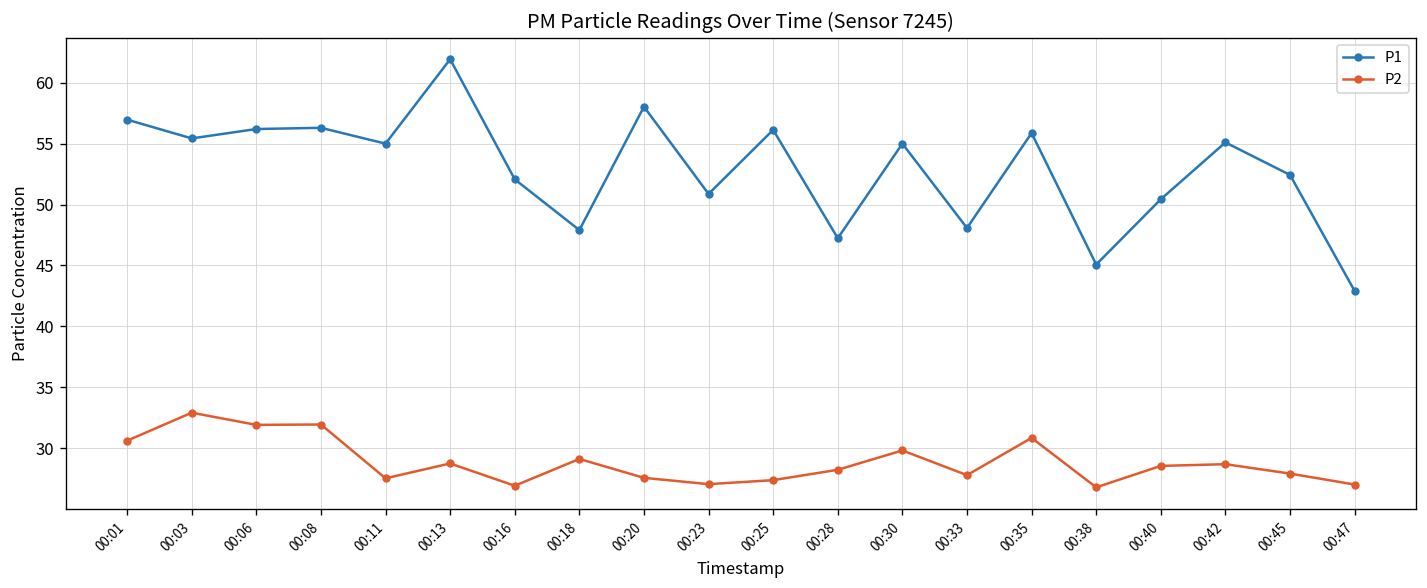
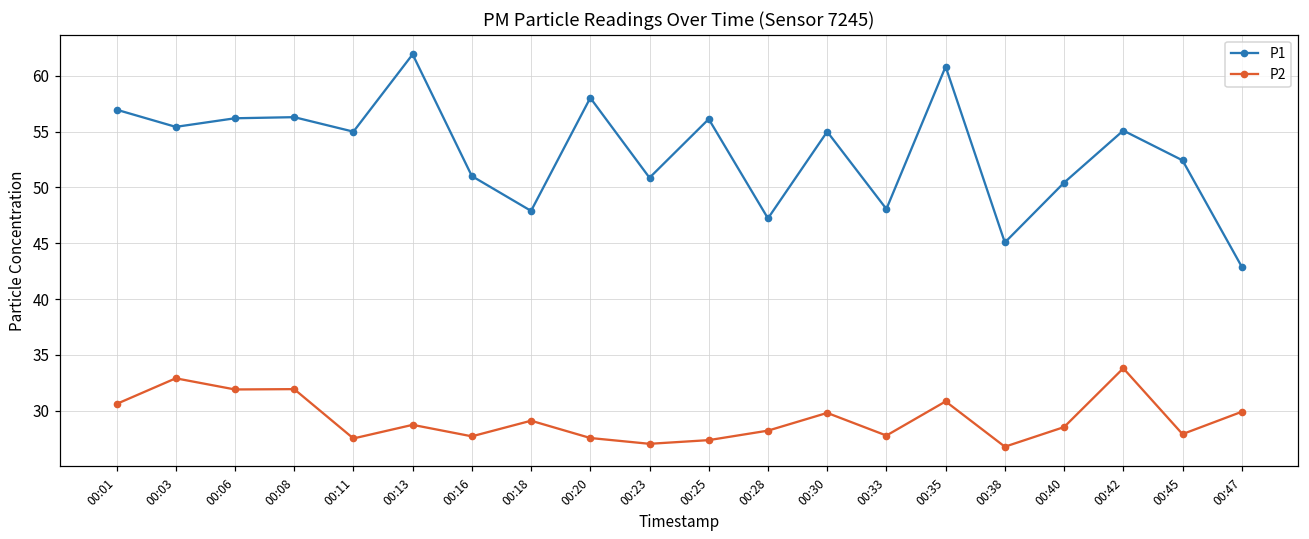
  {
    "P1": {
      "00:01": 57.0,
      "00:03": 55.4,
      "00:06": 56.2,
      "00:08": 56.3,
      "00:11": 55.0,
      "00:13": 61.9,
-     "00:16": 52.1,
+     "00:16": 51.0,
      "00:18": 47.9,
      "00:20": 58.0,
      "00:23": 50.9,
      "00:25": 56.1,
      "00:28": 47.2,
      "00:30": 55.0,
      "00:33": 48.1,
-     "00:35": 55.9,
+     "00:35": 60.8,
      "00:38": 45.1,
      "00:40": 50.4,
      "00:42": 55.1,
      "00:45": 52.4,
      "00:47": 42.9
    },
    "P2": {
      "00:01": 30.6,
      "00:03": 32.9,
      "00:06": 31.9,
      "00:08": 31.9,
      "00:11": 27.5,
      "00:13": 28.7,
-     "00:16": 26.9,
+     "00:16": 27.7,
      "00:18": 29.1,
      "00:20": 27.6,
      "00:23": 27.0,
      "00:25": 27.4,
      "00:28": 28.2,
      "00:30": 29.8,
      "00:33": 27.8,
      "00:35": 30.8,
      "00:38": 26.8,
      "00:40": 28.5,
-     "00:42": 28.7,
+     "00:42": 33.8,
      "00:45": 27.9,
-     "00:47": 27.0
+     "00:47": 29.9
    }
  }
